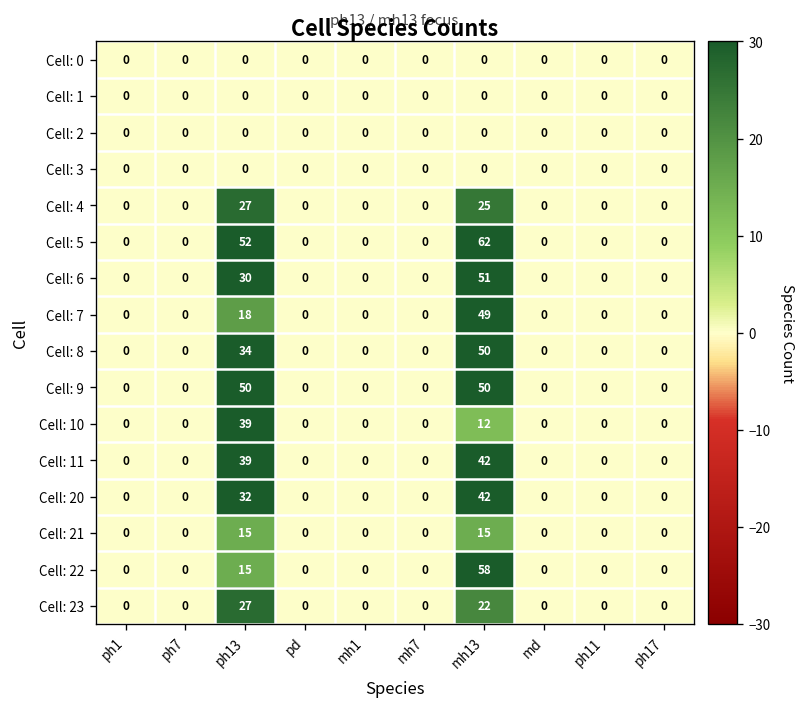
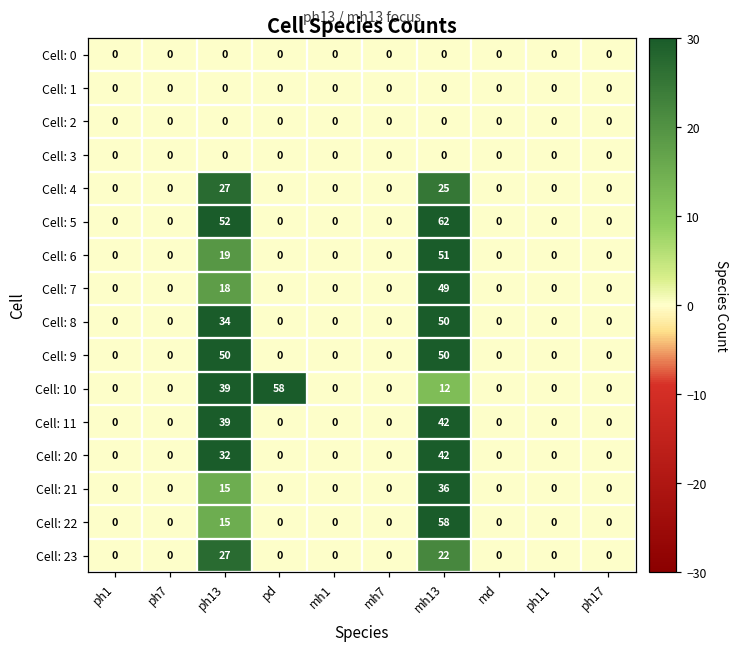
  {
    "Cell: 0": {
      "ph1": 0,
      "ph7": 0,
      "ph13": 0,
      "pd": 0,
      "mh1": 0,
      "mh7": 0,
      "mh13": 0,
      "md": 0,
      "ph11": 0,
      "ph17": 0
    },
    "Cell: 1": {
      "ph1": 0,
      "ph7": 0,
      "ph13": 0,
      "pd": 0,
      "mh1": 0,
      "mh7": 0,
      "mh13": 0,
      "md": 0,
      "ph11": 0,
      "ph17": 0
    },
    "Cell: 2": {
      "ph1": 0,
      "ph7": 0,
      "ph13": 0,
      "pd": 0,
      "mh1": 0,
      "mh7": 0,
      "mh13": 0,
      "md": 0,
      "ph11": 0,
      "ph17": 0
    },
    "Cell: 3": {
      "ph1": 0,
      "ph7": 0,
      "ph13": 0,
      "pd": 0,
      "mh1": 0,
      "mh7": 0,
      "mh13": 0,
      "md": 0,
      "ph11": 0,
      "ph17": 0
    },
    "Cell: 4": {
      "ph1": 0,
      "ph7": 0,
      "ph13": 27,
      "pd": 0,
      "mh1": 0,
      "mh7": 0,
      "mh13": 25,
      "md": 0,
      "ph11": 0,
      "ph17": 0
    },
    "Cell: 5": {
      "ph1": 0,
      "ph7": 0,
      "ph13": 52,
      "pd": 0,
      "mh1": 0,
      "mh7": 0,
      "mh13": 62,
      "md": 0,
      "ph11": 0,
      "ph17": 0
    },
    "Cell: 6": {
      "ph1": 0,
      "ph7": 0,
-     "ph13": 30,
+     "ph13": 19,
      "pd": 0,
      "mh1": 0,
      "mh7": 0,
      "mh13": 51,
      "md": 0,
      "ph11": 0,
      "ph17": 0
    },
    "Cell: 7": {
      "ph1": 0,
      "ph7": 0,
      "ph13": 18,
      "pd": 0,
      "mh1": 0,
      "mh7": 0,
      "mh13": 49,
      "md": 0,
      "ph11": 0,
      "ph17": 0
    },
    "Cell: 8": {
      "ph1": 0,
      "ph7": 0,
      "ph13": 34,
      "pd": 0,
      "mh1": 0,
      "mh7": 0,
      "mh13": 50,
      "md": 0,
      "ph11": 0,
      "ph17": 0
    },
    "Cell: 9": {
      "ph1": 0,
      "ph7": 0,
      "ph13": 50,
      "pd": 0,
      "mh1": 0,
      "mh7": 0,
      "mh13": 50,
      "md": 0,
      "ph11": 0,
      "ph17": 0
    },
    "Cell: 10": {
      "ph1": 0,
      "ph7": 0,
      "ph13": 39,
-     "pd": 0,
+     "pd": 58,
      "mh1": 0,
      "mh7": 0,
      "mh13": 12,
      "md": 0,
      "ph11": 0,
      "ph17": 0
    },
    "Cell: 11": {
      "ph1": 0,
      "ph7": 0,
      "ph13": 39,
      "pd": 0,
      "mh1": 0,
      "mh7": 0,
      "mh13": 42,
      "md": 0,
      "ph11": 0,
      "ph17": 0
    },
    "Cell: 20": {
      "ph1": 0,
      "ph7": 0,
      "ph13": 32,
      "pd": 0,
      "mh1": 0,
      "mh7": 0,
      "mh13": 42,
      "md": 0,
      "ph11": 0,
      "ph17": 0
    },
    "Cell: 21": {
      "ph1": 0,
      "ph7": 0,
      "ph13": 15,
      "pd": 0,
      "mh1": 0,
      "mh7": 0,
-     "mh13": 15,
+     "mh13": 36,
      "md": 0,
      "ph11": 0,
      "ph17": 0
    },
    "Cell: 22": {
      "ph1": 0,
      "ph7": 0,
      "ph13": 15,
      "pd": 0,
      "mh1": 0,
      "mh7": 0,
      "mh13": 58,
      "md": 0,
      "ph11": 0,
      "ph17": 0
    },
    "Cell: 23": {
      "ph1": 0,
      "ph7": 0,
      "ph13": 27,
      "pd": 0,
      "mh1": 0,
      "mh7": 0,
      "mh13": 22,
      "md": 0,
      "ph11": 0,
      "ph17": 0
    }
  }
